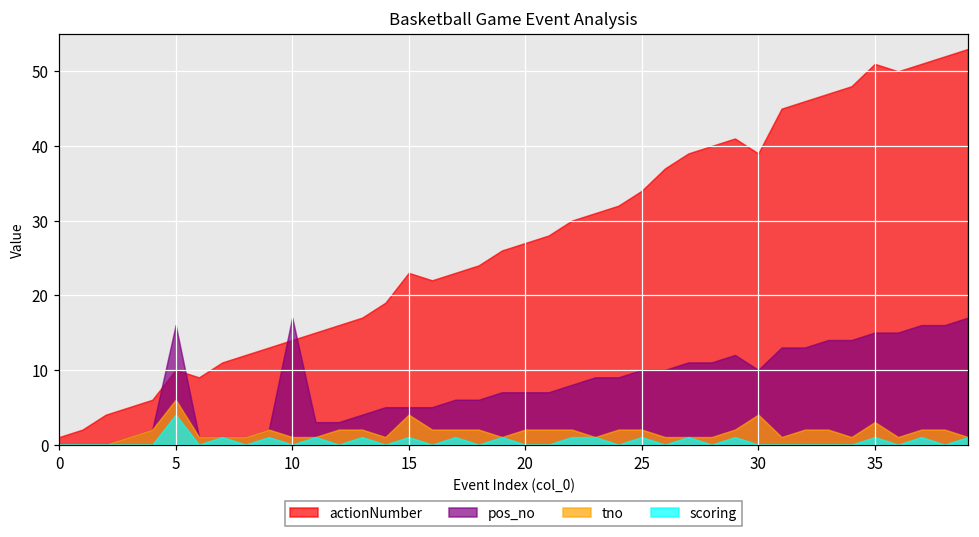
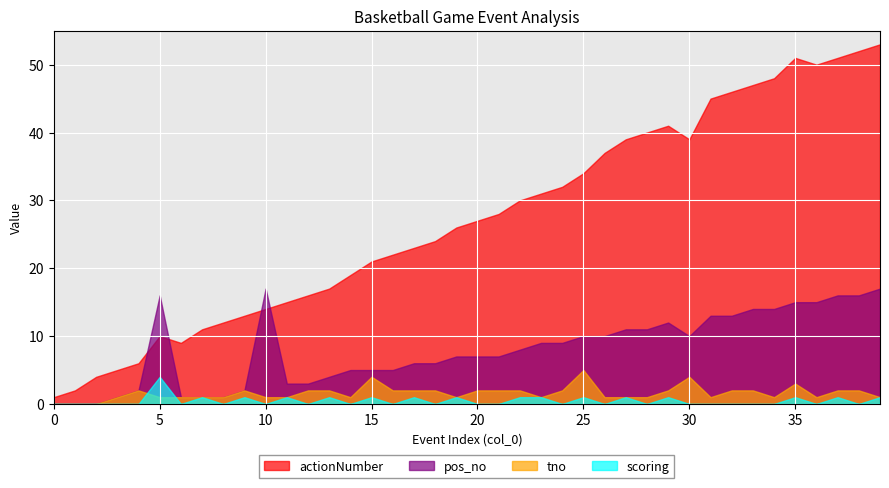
  {
    "actionNumber": {
      "0": 1,
      "5": 10,
      "10": 14,
-     "15": 23,
+     "15": 21,
      "20": 27,
      "25": 34,
      "30": 39,
      "35": 51
    },
    "pos_no": {
      "5": 16,
      "10": 17,
      "15": 5,
      "20": 7,
      "25": 10,
      "30": 10,
      "35": 15
    },
    "tno": {
-     "5": 6,
+     "5": 1,
      "10": 1,
      "15": 4,
      "20": 2,
-     "25": 2,
+     "25": 5,
      "30": 4,
      "35": 3
    },
    "scoring": {
      "5": 4,
      "10": 0,
      "15": 1,
      "20": 0,
      "25": 1,
      "30": 0,
      "35": 1
    }
  }
